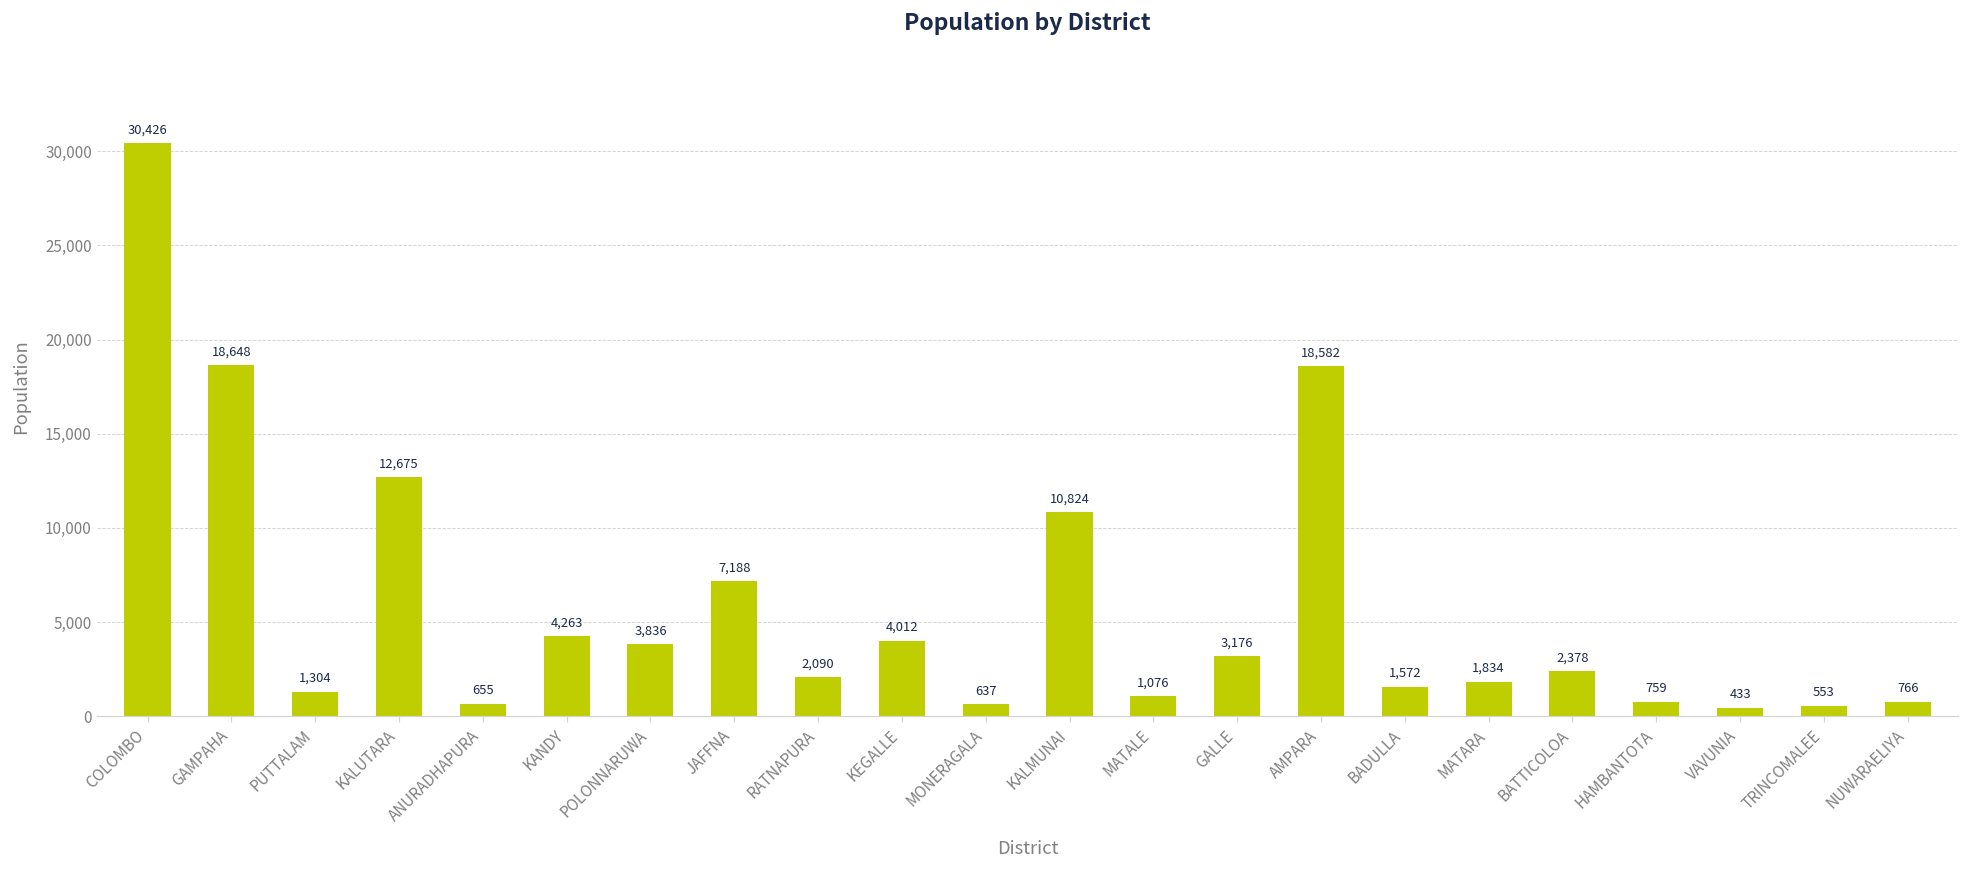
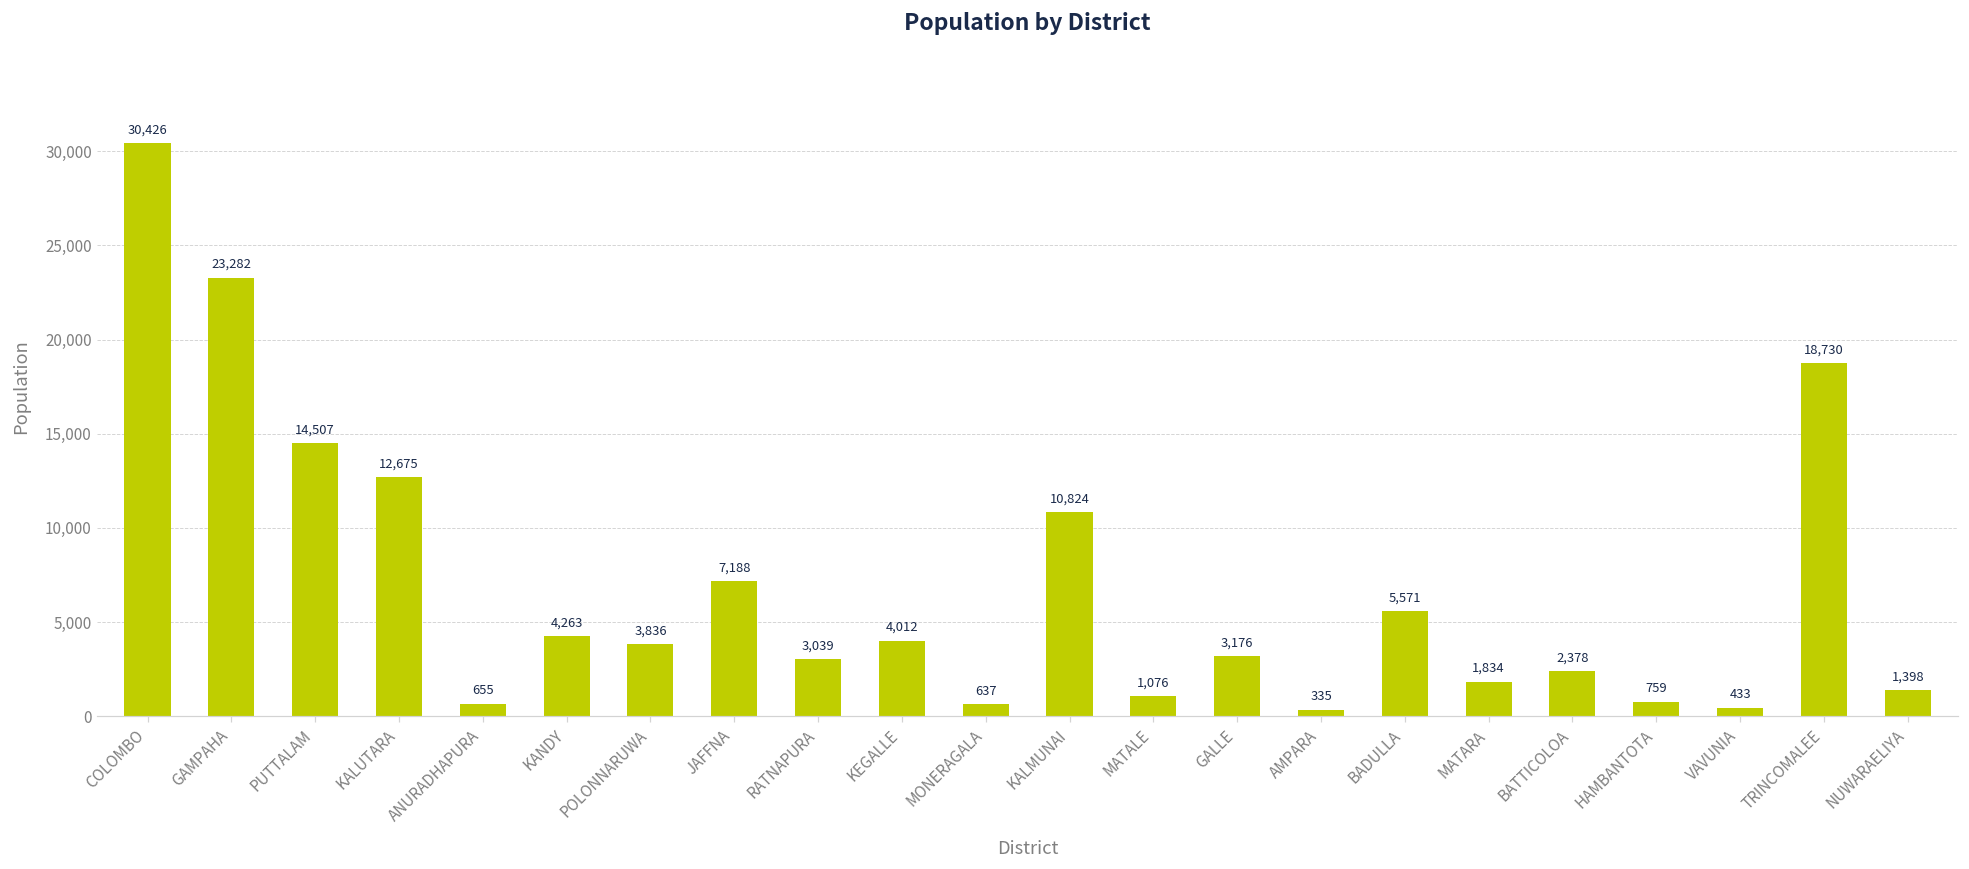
  {
    "COLOMBO": "30,426",
-   "GAMPAHA": "18,648",
-   "PUTTALAM": "1,304",
+   "GAMPAHA": "23,282",
+   "PUTTALAM": "14,507",
    "KALUTARA": "12,675",
    "ANURADHAPURA": "655",
    "KANDY": "4,263",
    "POLONNARUWA": "3,836",
    "JAFFNA": "7,188",
-   "RATNAPURA": "2,090",
+   "RATNAPURA": "3,039",
    "KEGALLE": "4,012",
    "MONERAGALA": "637",
    "KALMUNAI": "10,824",
    "MATALE": "1,076",
    "GALLE": "3,176",
-   "AMPARA": "18,582",
-   "BADULLA": "1,572",
+   "AMPARA": "335",
+   "BADULLA": "5,571",
    "MATARA": "1,834",
    "BATTICOLOA": "2,378",
    "HAMBANTOTA": "759",
    "VAVUNIA": "433",
-   "TRINCOMALEE": "553",
-   "NUWARAELIYA": "766"
+   "TRINCOMALEE": "18,730",
+   "NUWARAELIYA": "1,398"
  }
